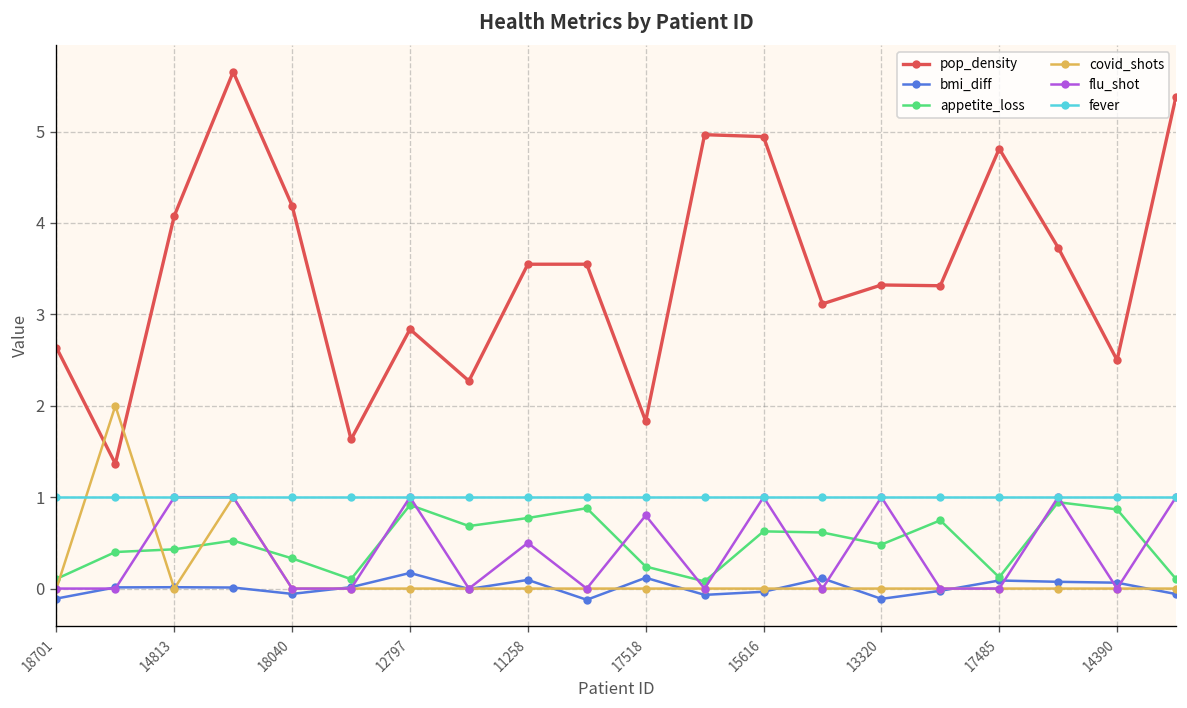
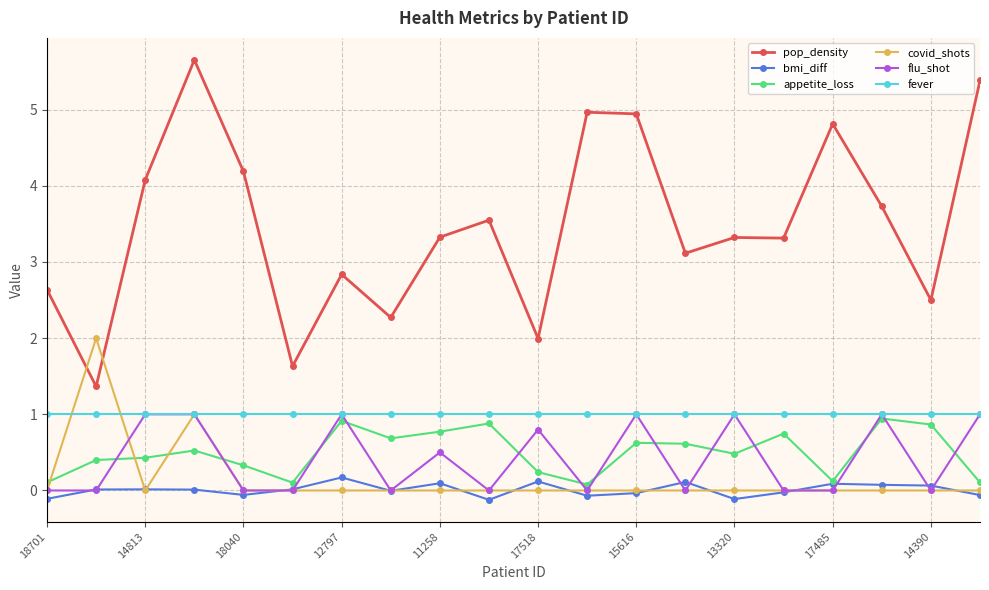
  {
    "pop_density": {
      "18701": 2.6,
      "14813": 4.1,
      "18040": 4.2,
      "12797": 2.8,
-     "11258": 3.5,
-     "17518": 1.8,
+     "11258": 3.3,
+     "17518": 2.0,
      "15616": 4.9,
      "13320": 3.3,
      "17485": 4.8,
      "14390": 2.5
    },
    "bmi_diff": {
      "18701": -0.1,
      "18040": -0.1,
      "12797": 0.2,
      "11258": 0.1,
      "17518": 0.1,
      "15616": 0.0,
      "13320": -0.1,
      "17485": 0.1,
      "14390": 0.1
    },
    "appetite_loss": {
      "18701": 0.1,
      "14813": 0.4,
      "18040": 0.3,
      "12797": 0.9,
      "11258": 0.8,
      "17518": 0.2,
      "15616": 0.6,
      "13320": 0.5,
      "17485": 0.1,
      "14390": 0.9
    },
    "covid_shots": {
      "12797": 0.0,
      "11258": 0.0,
      "17518": 0.0,
      "15616": 0.0,
      "13320": 0.0
    },
    "flu_shot": {
      "11258": 0.5,
      "17518": 0.8
    },
    "fever": {
      "18701": 1.0,
      "18040": 1.0,
      "11258": 1.0,
      "17518": 1.0,
      "17485": 1.0,
      "14390": 1.0
    }
  }
